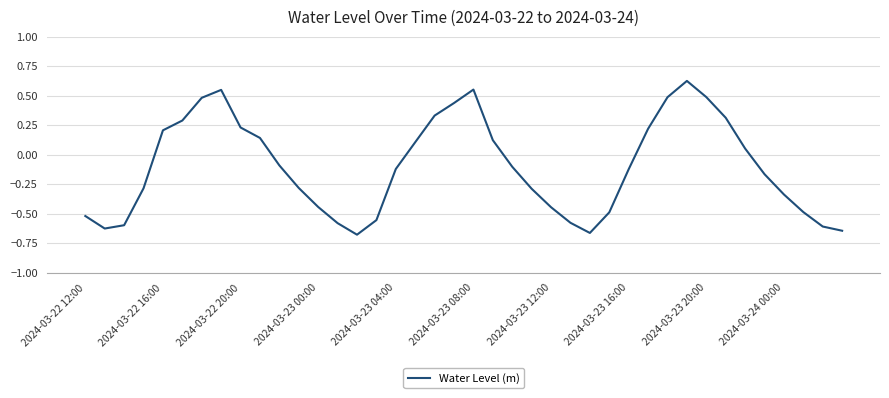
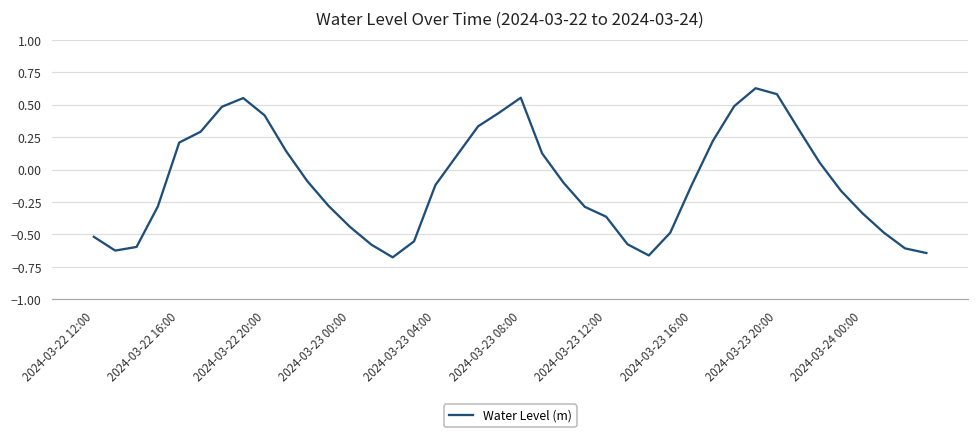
  {
    "2024-03-22 12:00": -0.52,
    "2024-03-22 16:00": 0.21,
-   "2024-03-22 20:00": 0.23,
+   "2024-03-22 20:00": 0.42,
    "2024-03-23 00:00": -0.44,
    "2024-03-23 04:00": -0.12,
    "2024-03-23 08:00": 0.55,
-   "2024-03-23 12:00": -0.44,
+   "2024-03-23 12:00": -0.36,
    "2024-03-23 16:00": -0.12,
-   "2024-03-23 20:00": 0.49,
+   "2024-03-23 20:00": 0.58,
    "2024-03-24 00:00": -0.34
  }
